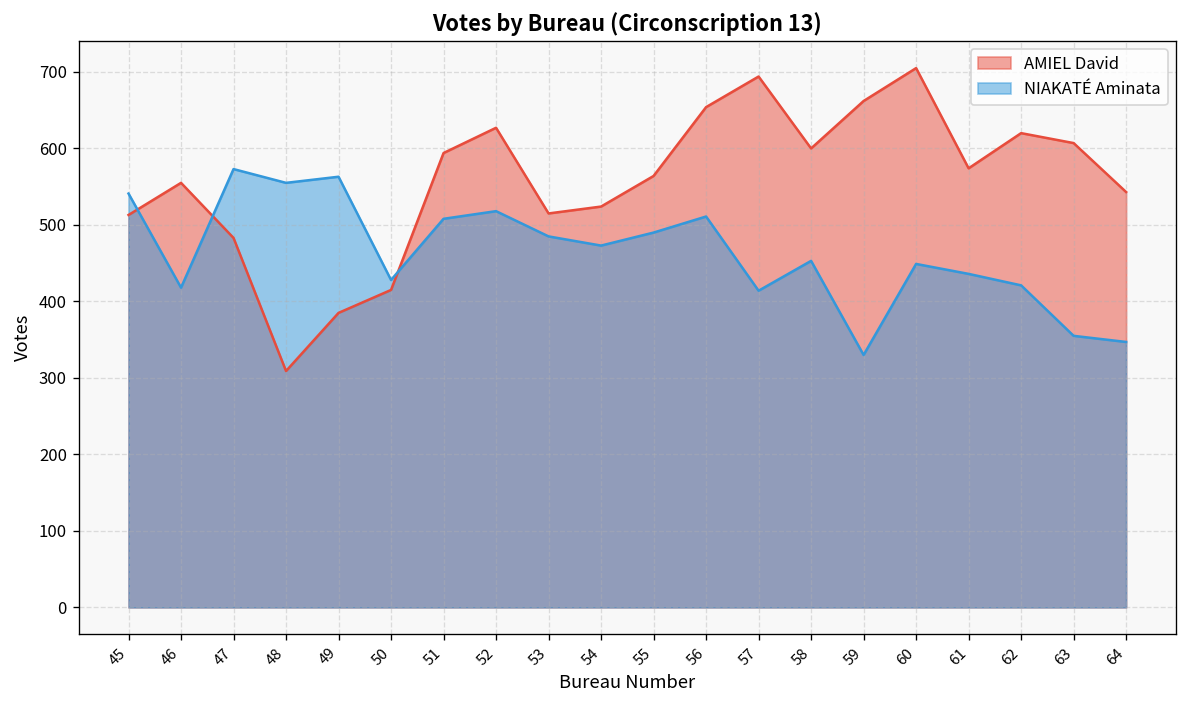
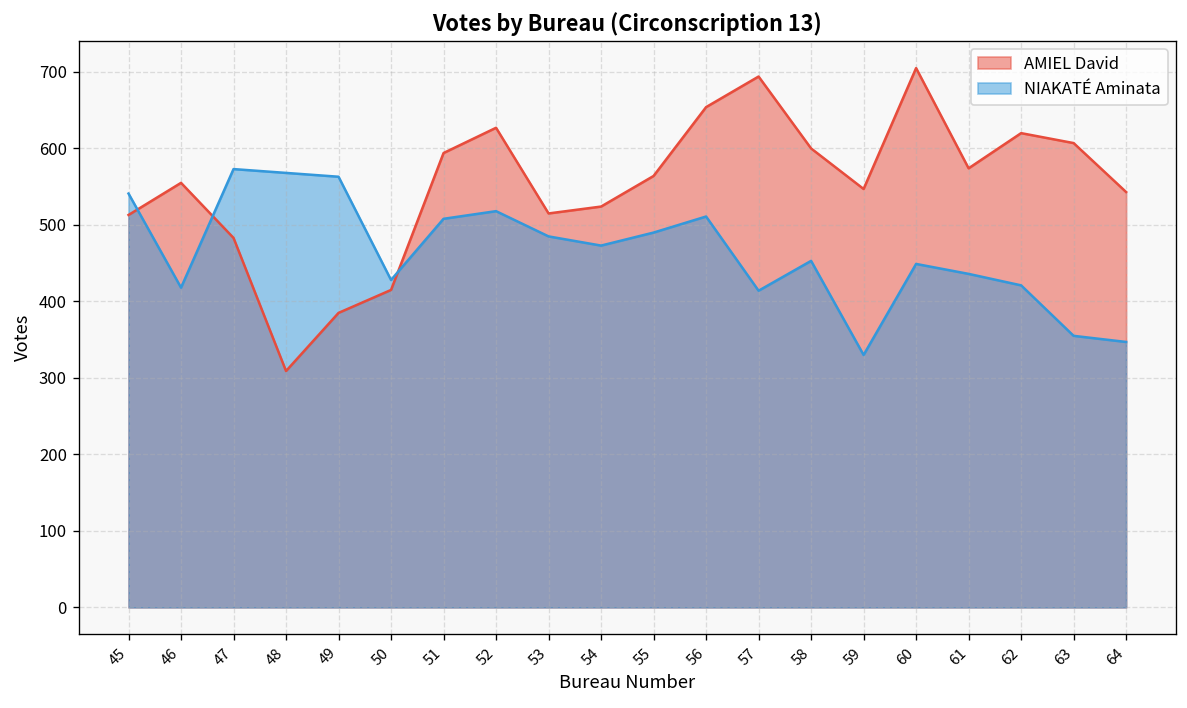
  {
    "AMIEL David": {
      "45": 510,
      "46": 560,
      "47": 480,
      "48": 310,
      "49": 390,
      "50": 420,
      "51": 590,
      "52": 630,
      "53": 520,
      "54": 520,
      "55": 560,
      "56": 650,
      "57": 690,
      "58": 600,
-     "59": 660,
+     "59": 550,
      "60": 710,
      "61": 570,
      "62": 620,
      "63": 610,
      "64": 540
    },
    "NIAKATÉ Aminata": {
      "45": 540,
      "46": 420,
      "47": 570,
-     "48": 560,
+     "48": 570,
      "49": 560,
      "50": 430,
      "51": 510,
      "52": 520,
      "53": 490,
      "54": 470,
      "55": 490,
      "56": 510,
      "57": 410,
      "58": 450,
      "59": 330,
      "60": 450,
      "61": 440,
      "62": 420,
      "63": 360,
      "64": 350
    }
  }
